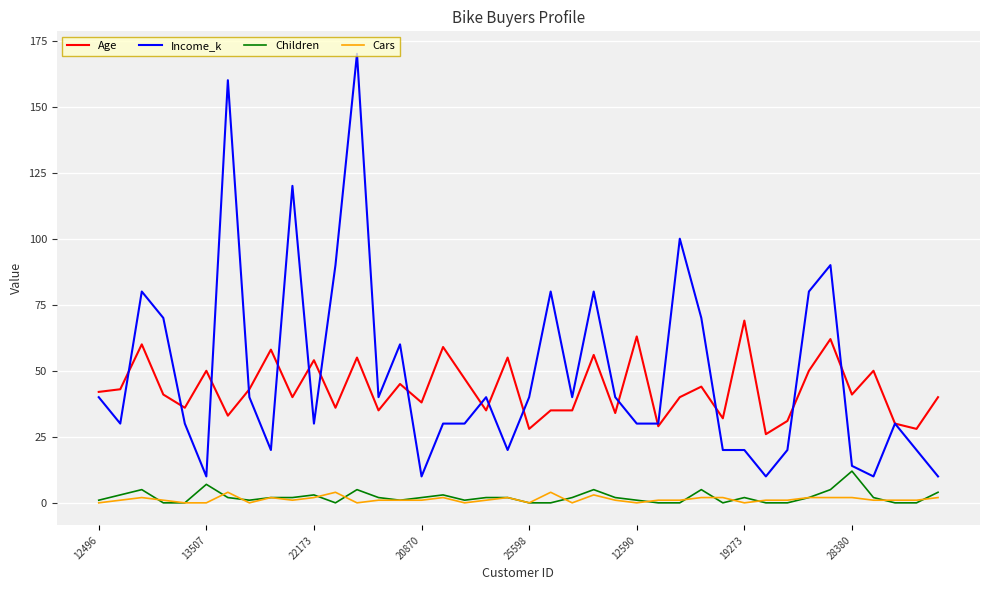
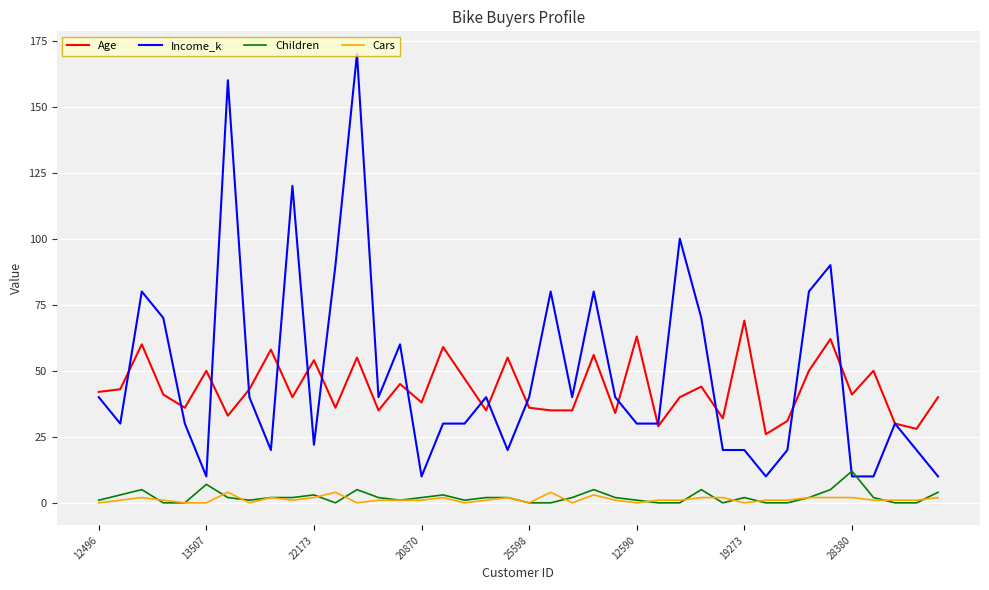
  {
    "Age": {
      "12496": 42,
      "13507": 50,
      "22173": 54,
      "20870": 38,
-     "25598": 28,
+     "25598": 36,
      "12590": 63,
      "19273": 69,
      "28380": 41
    },
    "Income_k": {
      "12496": 40,
      "13507": 10,
-     "22173": 30,
+     "22173": 22,
      "20870": 10,
      "25598": 40,
      "12590": 30,
      "19273": 20,
-     "28380": 14
+     "28380": 10
    },
    "Children": {
      "12496": 1,
      "13507": 7,
      "22173": 3,
      "20870": 2,
      "12590": 1,
      "19273": 2,
      "28380": 12
    },
    "Cars": {
      "12496": 0,
      "13507": 0,
      "22173": 2,
      "20870": 1,
      "12590": 0,
      "19273": 0,
      "28380": 2
    }
  }
